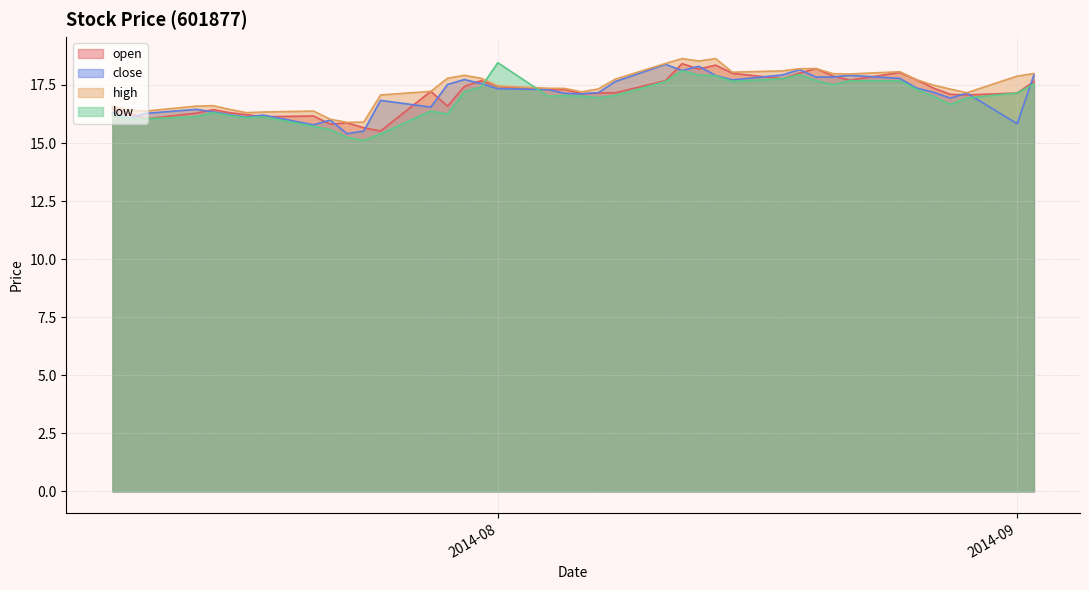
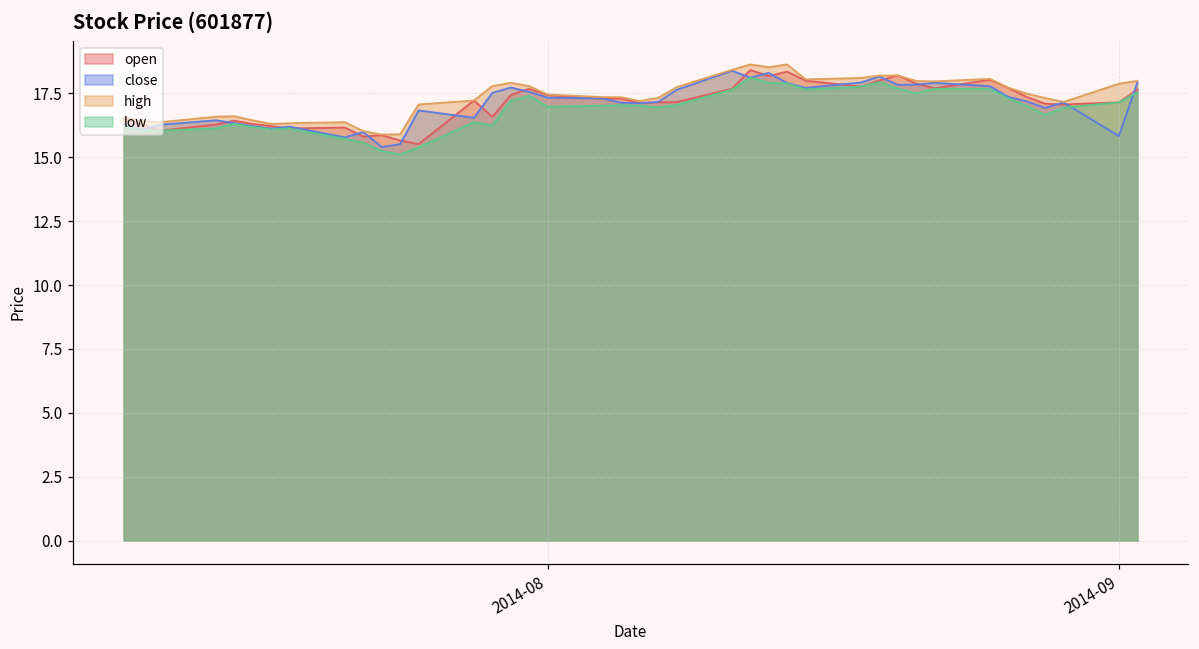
  {
    "close": {
      "2014-09": 15.8
    },
    "low": {
-     "2014-08": 18.5
+     "2014-08": 17.0
    }
  }
